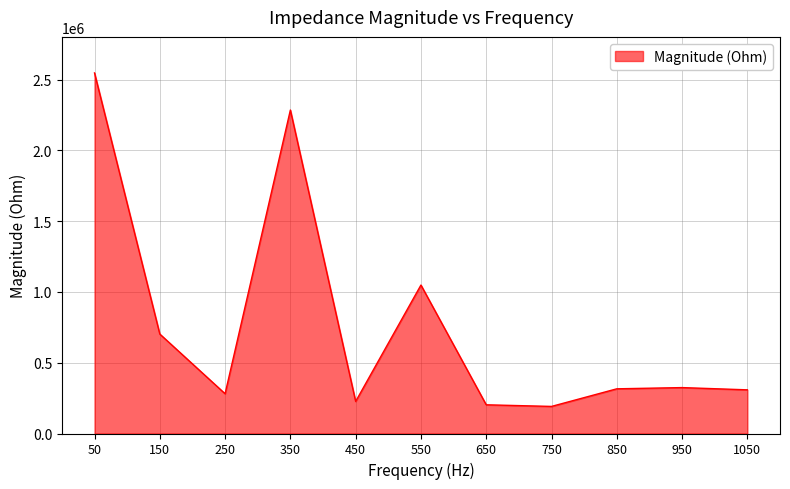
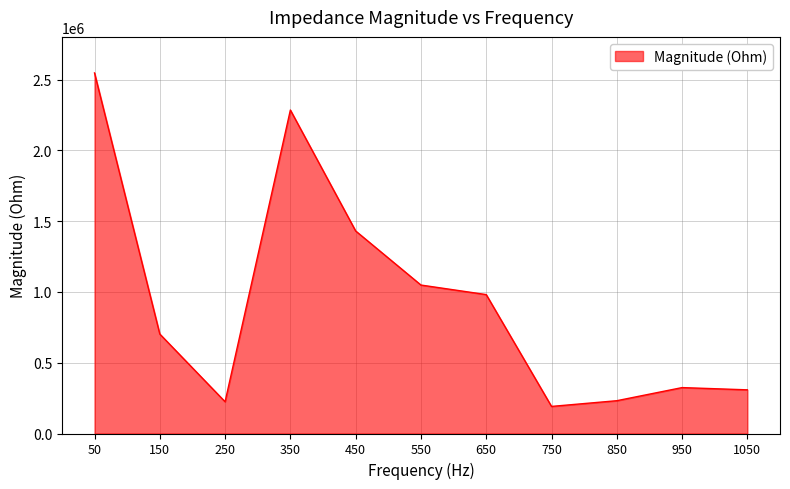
  {
    "50": 2550000,
    "150": 700000,
-   "250": 280000,
+   "250": 220000,
    "350": 2290000,
-   "450": 230000,
+   "450": 1430000,
    "550": 1050000,
-   "650": 200000,
+   "650": 980000,
    "750": 190000,
-   "850": 320000,
+   "850": 230000,
    "950": 320000,
    "1050": 310000
  }
